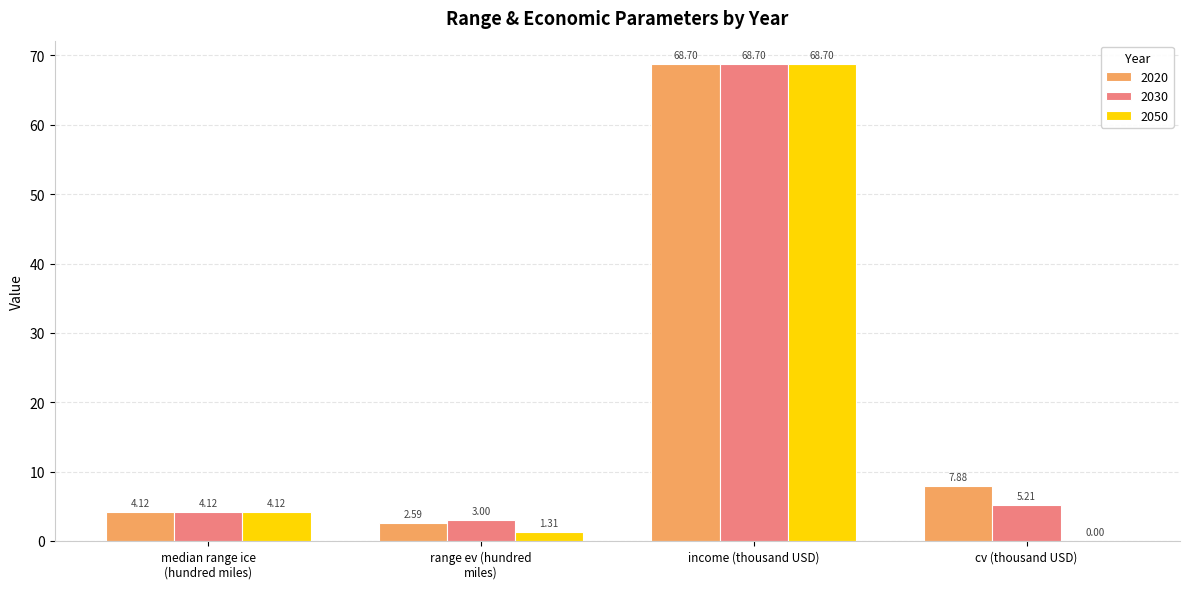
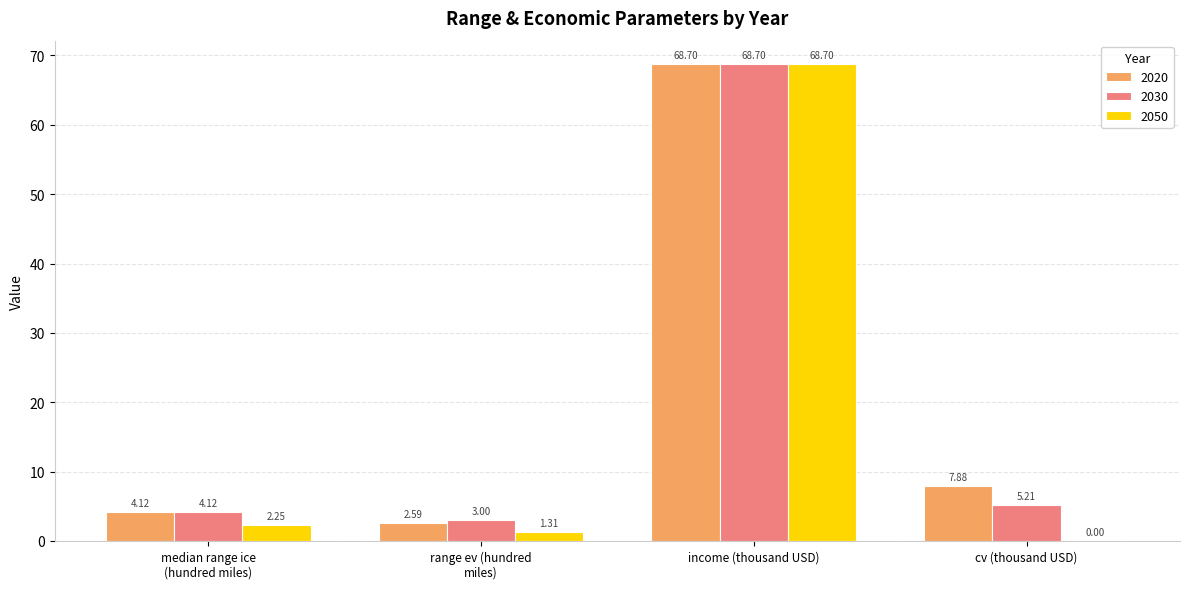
  {
    "2050": {
-     "median range ice (hundred miles)": 4.12,
+     "median range ice (hundred miles)": 2.25,
      "range ev (hundred miles)": 1.31,
      "income (thousand USD)": 68.70,
      "cv (thousand USD)": 0.00
    }
  }
